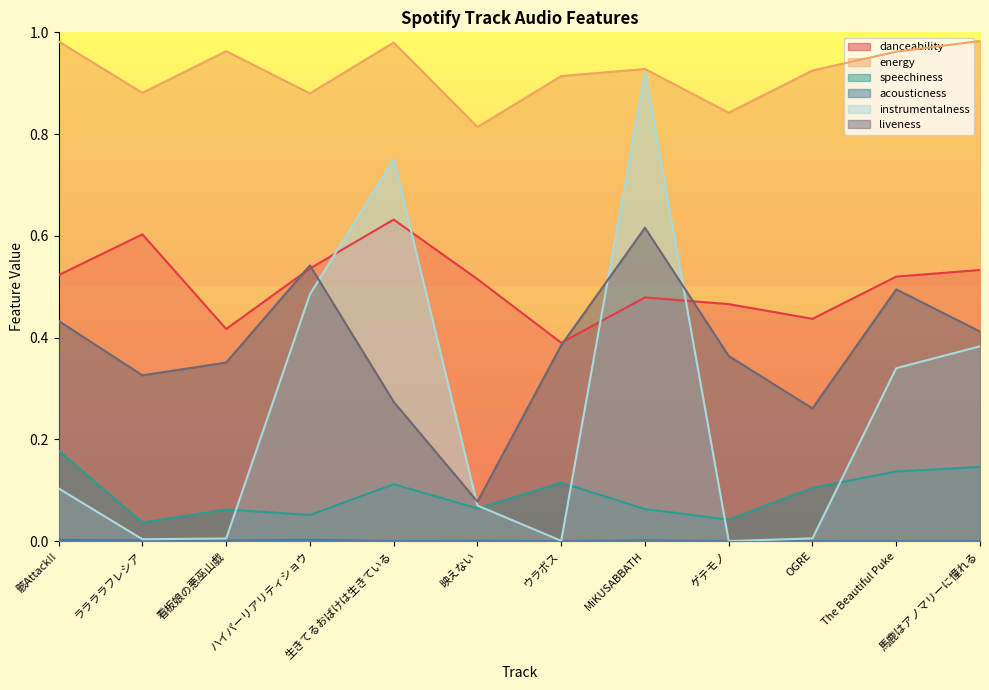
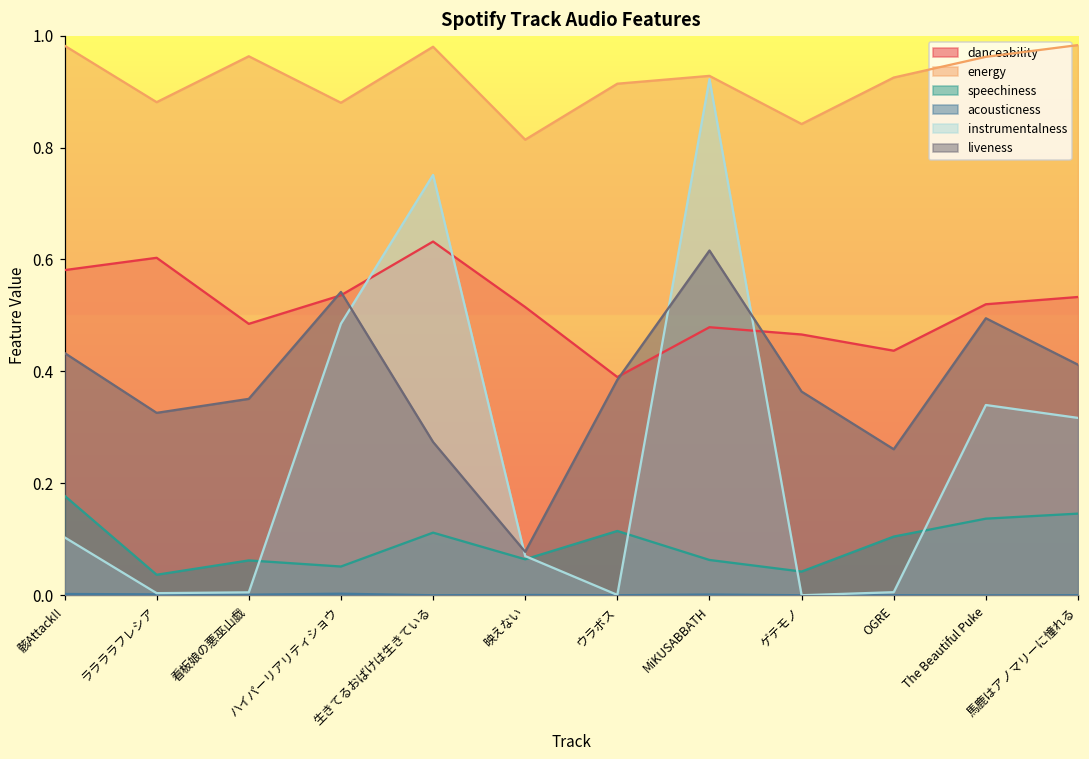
  {
    "danceability": {
-     "骸Attack!!": 0.52,
+     "骸Attack!!": 0.58,
      "ララララフレシア": 0.60,
-     "看板娘の悪巫山戯": 0.42,
+     "看板娘の悪巫山戯": 0.49,
      "ハイパーリアリティショウ": 0.54,
      "生きてるおばけは生きている": 0.63,
      "映えない": 0.52,
      "MiKUSABBATH": 0.48,
      "ゲテモノ": 0.47,
      "OGRE": 0.44,
      "The Beautiful Puke": 0.52,
      "馬鹿はアノマリーに憧れる": 0.53
    },
    "energy": {
      "骸Attack!!": 0.98,
      "ララララフレシア": 0.88,
      "看板娘の悪巫山戯": 0.96,
      "ハイパーリアリティショウ": 0.88,
      "生きてるおばけは生きている": 0.98,
      "映えない": 0.81,
      "ウラボス": 0.91,
      "MiKUSABBATH": 0.93,
      "ゲテモノ": 0.84,
      "OGRE": 0.93,
      "馬鹿はアノマリーに憧れる": 0.98
    },
    "instrumentalness": {
      "骸Attack!!": 0.10,
      "ハイパーリアリティショウ": 0.49,
      "生きてるおばけは生きている": 0.75,
      "映えない": 0.07,
      "MiKUSABBATH": 0.92,
      "OGRE": 0.01,
      "The Beautiful Puke": 0.34,
-     "馬鹿はアノマリーに憧れる": 0.38
+     "馬鹿はアノマリーに憧れる": 0.32
    }
  }
